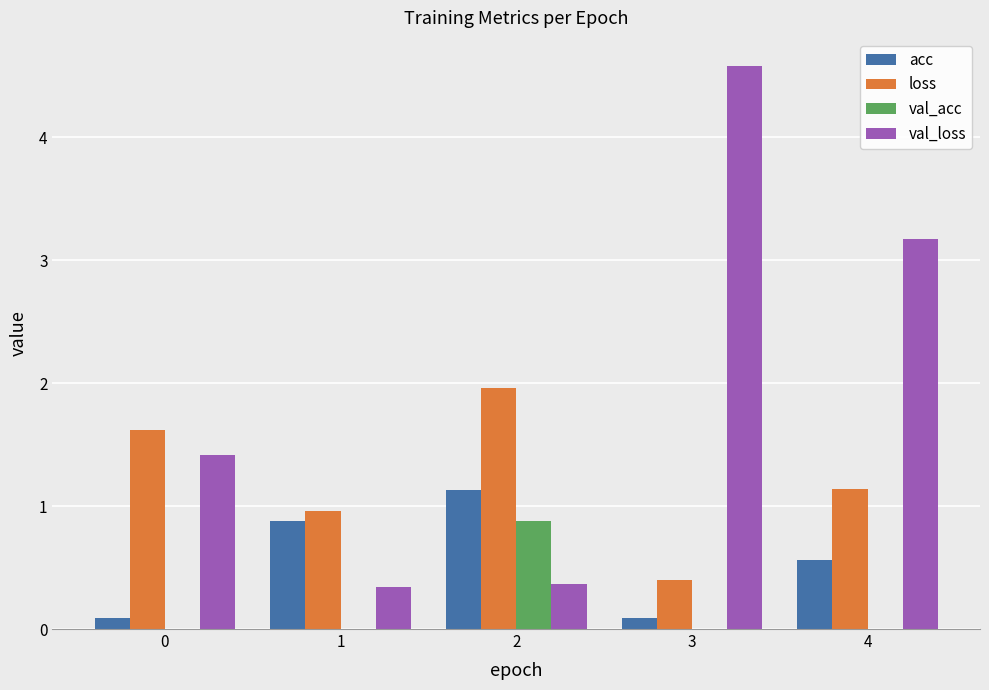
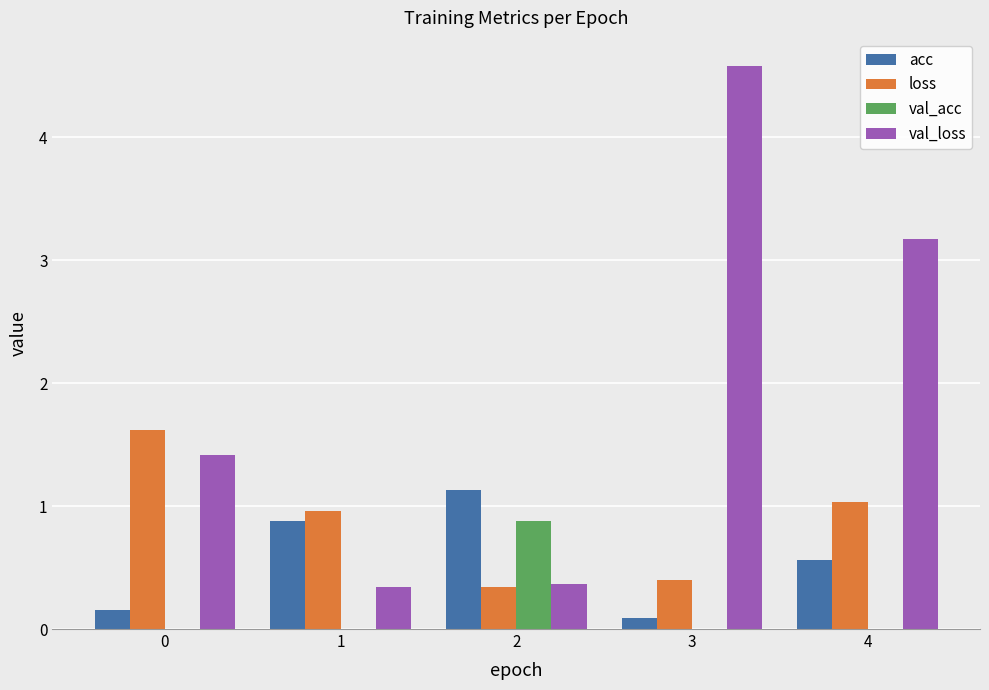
  {
    "acc": {
-     "0": 0.09,
+     "0": 0.16,
      "1": 0.88,
      "2": 1.13,
      "3": 0.09,
      "4": 0.56
    },
    "loss": {
      "0": 1.62,
      "1": 0.96,
-     "2": 1.96,
+     "2": 0.34,
      "3": 0.40,
-     "4": 1.14
+     "4": 1.03
    },
    "val_acc": {
      "0": 0.00,
      "1": 0.00,
      "2": 0.88,
      "3": 0.00,
      "4": 0.00
    },
    "val_loss": {
      "0": 1.42,
      "1": 0.34,
      "2": 0.37,
      "3": 4.58,
      "4": 3.18
    }
  }
